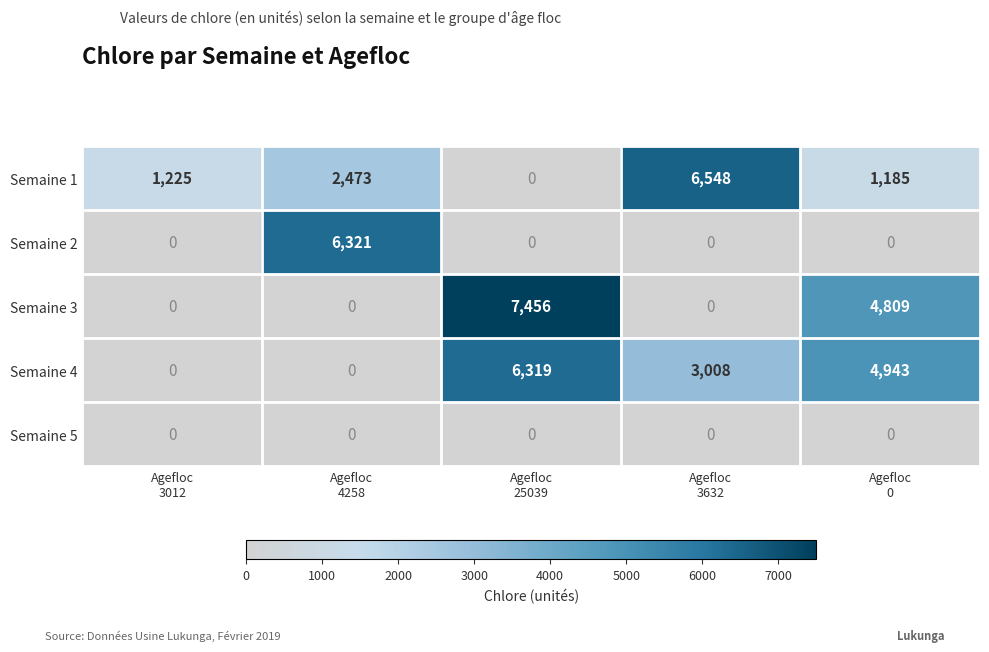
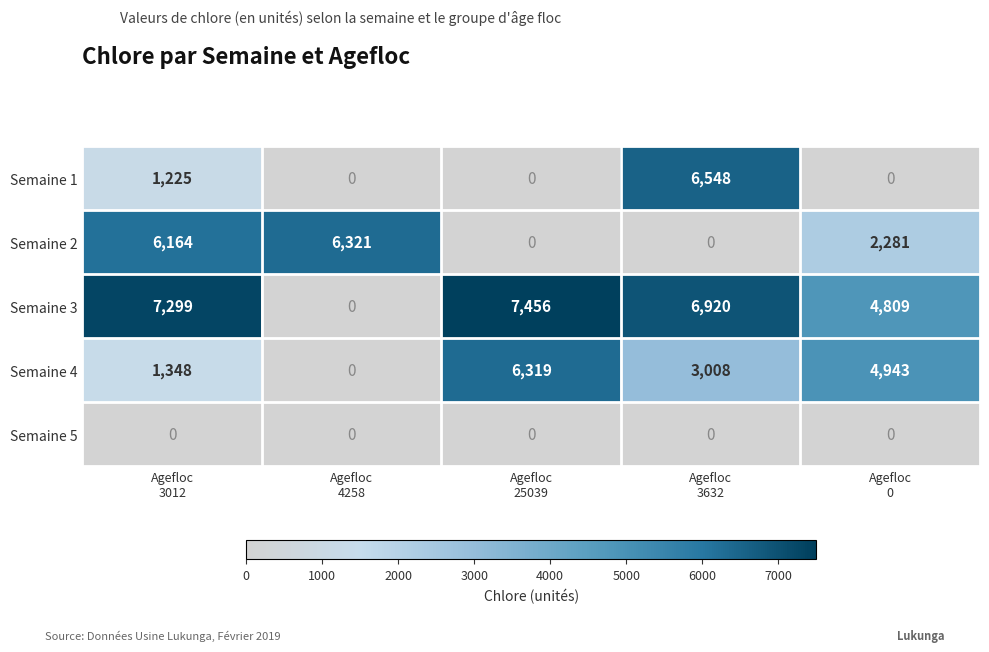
  {
    "Semaine 1": {
      "Agefloc 3012": "1,225",
-     "Agefloc 4258": "2,473",
+     "Agefloc 4258": "0",
      "Agefloc 25039": "0",
      "Agefloc 3632": "6,548",
-     "Agefloc 0": "1,185"
+     "Agefloc 0": "0"
    },
    "Semaine 2": {
-     "Agefloc 3012": "0",
+     "Agefloc 3012": "6,164",
      "Agefloc 4258": "6,321",
      "Agefloc 25039": "0",
      "Agefloc 3632": "0",
-     "Agefloc 0": "0"
+     "Agefloc 0": "2,281"
    },
    "Semaine 3": {
-     "Agefloc 3012": "0",
+     "Agefloc 3012": "7,299",
      "Agefloc 4258": "0",
      "Agefloc 25039": "7,456",
-     "Agefloc 3632": "0",
+     "Agefloc 3632": "6,920",
      "Agefloc 0": "4,809"
    },
    "Semaine 4": {
-     "Agefloc 3012": "0",
+     "Agefloc 3012": "1,348",
      "Agefloc 4258": "0",
      "Agefloc 25039": "6,319",
      "Agefloc 3632": "3,008",
      "Agefloc 0": "4,943"
    },
    "Semaine 5": {
      "Agefloc 3012": "0",
      "Agefloc 4258": "0",
      "Agefloc 25039": "0",
      "Agefloc 3632": "0",
      "Agefloc 0": "0"
    }
  }
